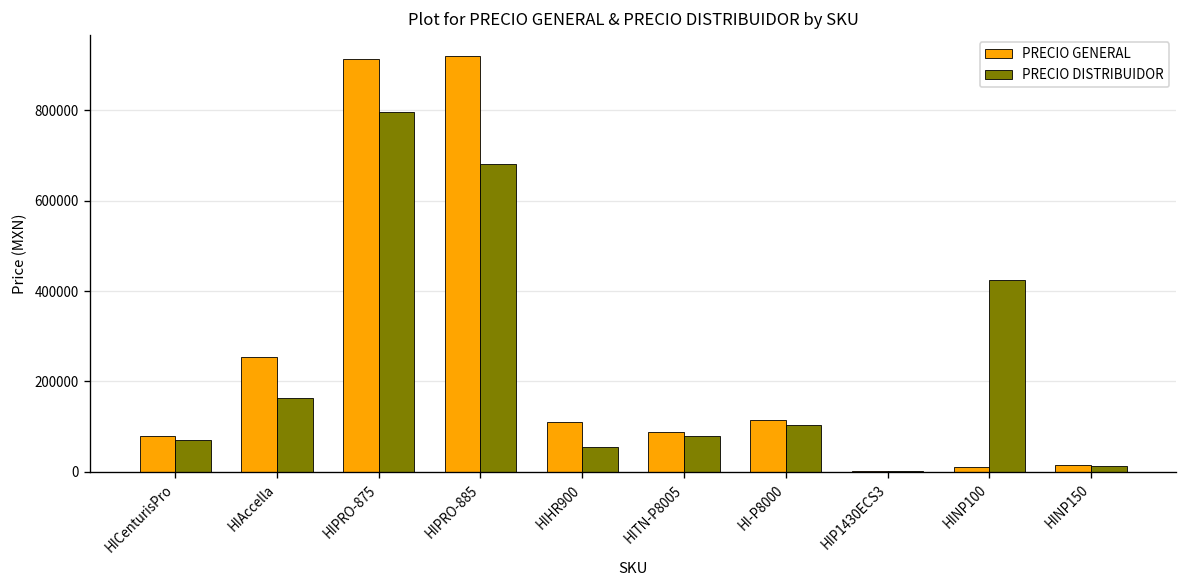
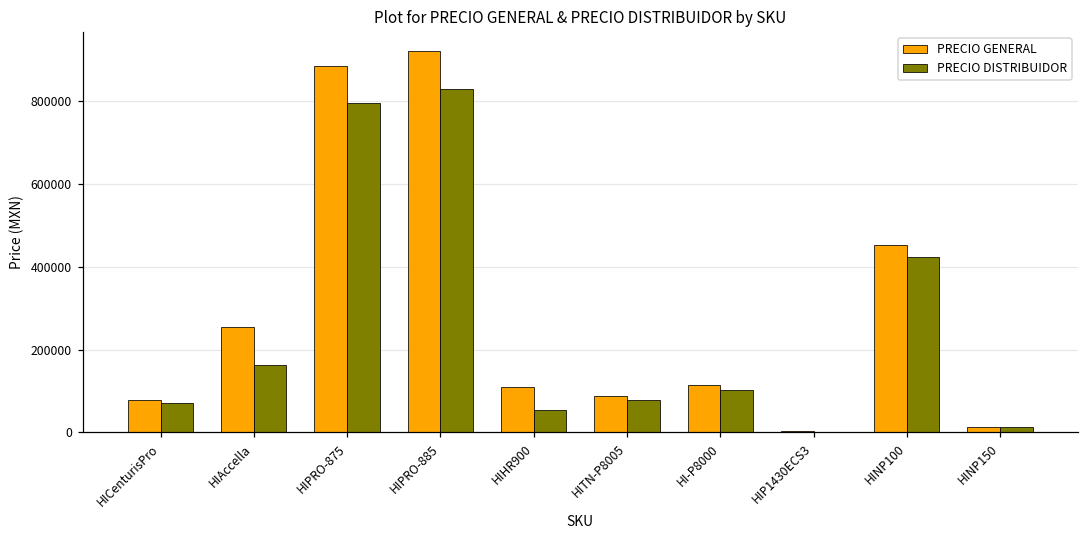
  {
    "PRECIO GENERAL": {
      "HICenturisPro": 80000,
      "HIAccella": 250000,
-     "HIPRO-875": 910000,
+     "HIPRO-875": 880000,
      "HIPRO-885": 920000,
      "HIHR900": 110000,
      "HITN-P8005": 90000,
      "HI-P8000": 110000,
-     "HINP100": 10000,
+     "HINP100": 450000,
      "HINP150": 10000
    },
    "PRECIO DISTRIBUIDOR": {
      "HICenturisPro": 70000,
      "HIAccella": 160000,
      "HIPRO-875": 800000,
-     "HIPRO-885": 680000,
+     "HIPRO-885": 830000,
      "HIHR900": 50000,
      "HITN-P8005": 80000,
      "HI-P8000": 100000,
      "HINP100": 420000,
      "HINP150": 10000
    }
  }
